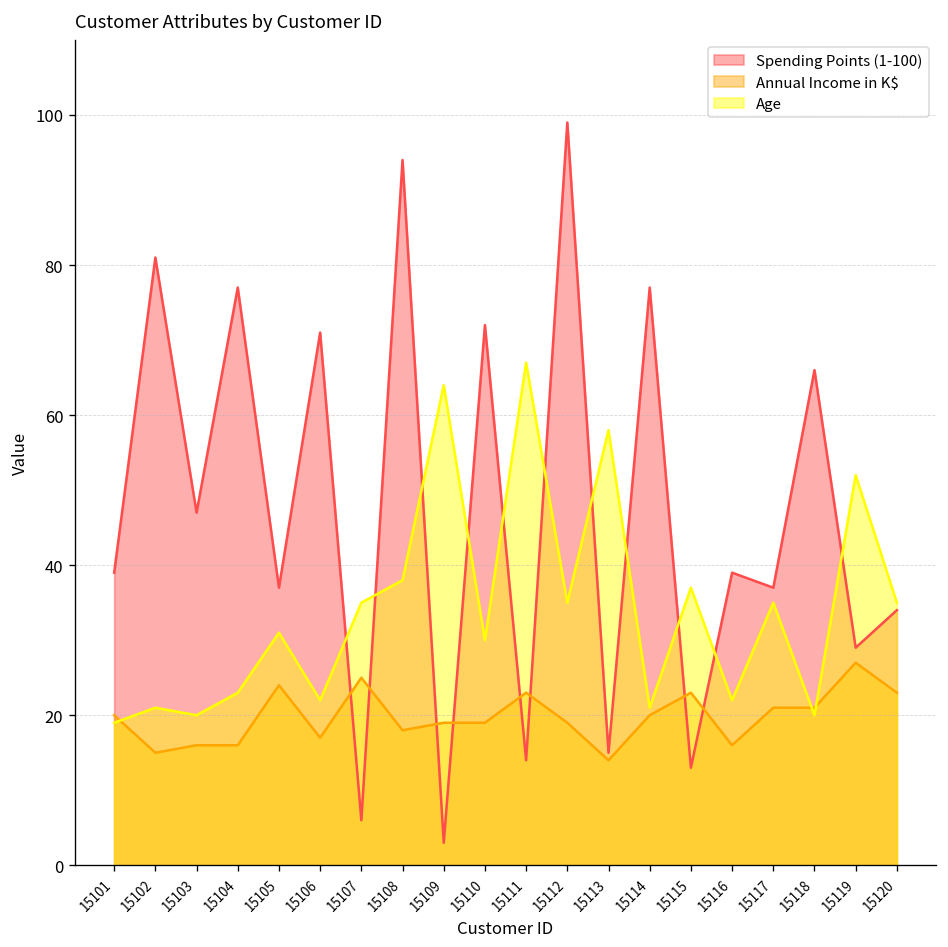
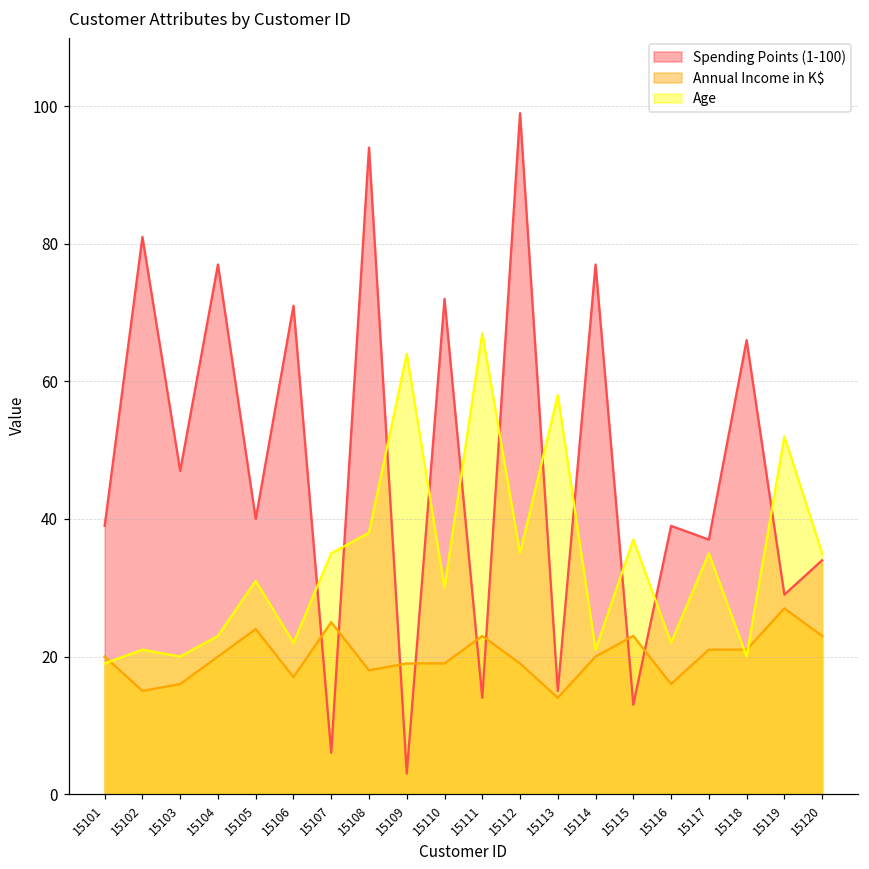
  {
    "Spending Points (1-100)": {
      "15101": 39,
      "15102": 81,
      "15103": 47,
      "15104": 77,
-     "15105": 37,
+     "15105": 40,
      "15106": 71,
      "15107": 6,
      "15108": 94,
      "15109": 3,
      "15110": 72,
      "15111": 14,
      "15112": 99,
      "15113": 15,
      "15114": 77,
      "15115": 13,
      "15116": 39,
      "15117": 37,
      "15118": 66,
      "15119": 29,
      "15120": 34
    },
    "Annual Income in K$": {
      "15101": 20,
      "15102": 15,
      "15103": 16,
-     "15104": 16,
+     "15104": 20,
      "15105": 24,
      "15106": 17,
      "15107": 25,
      "15108": 18,
      "15109": 19,
      "15110": 19,
      "15111": 23,
      "15112": 19,
      "15113": 14,
      "15114": 20,
      "15115": 23,
      "15116": 16,
      "15117": 21,
      "15118": 21,
      "15119": 27,
      "15120": 23
    },
    "Age": {
      "15101": 19,
      "15102": 21,
      "15103": 20,
      "15104": 23,
      "15105": 31,
      "15106": 22,
      "15107": 35,
      "15108": 38,
      "15109": 64,
      "15110": 30,
      "15111": 67,
      "15112": 35,
      "15113": 58,
      "15114": 21,
      "15115": 37,
      "15116": 22,
      "15117": 35,
      "15118": 20,
      "15119": 52,
      "15120": 35
    }
  }
